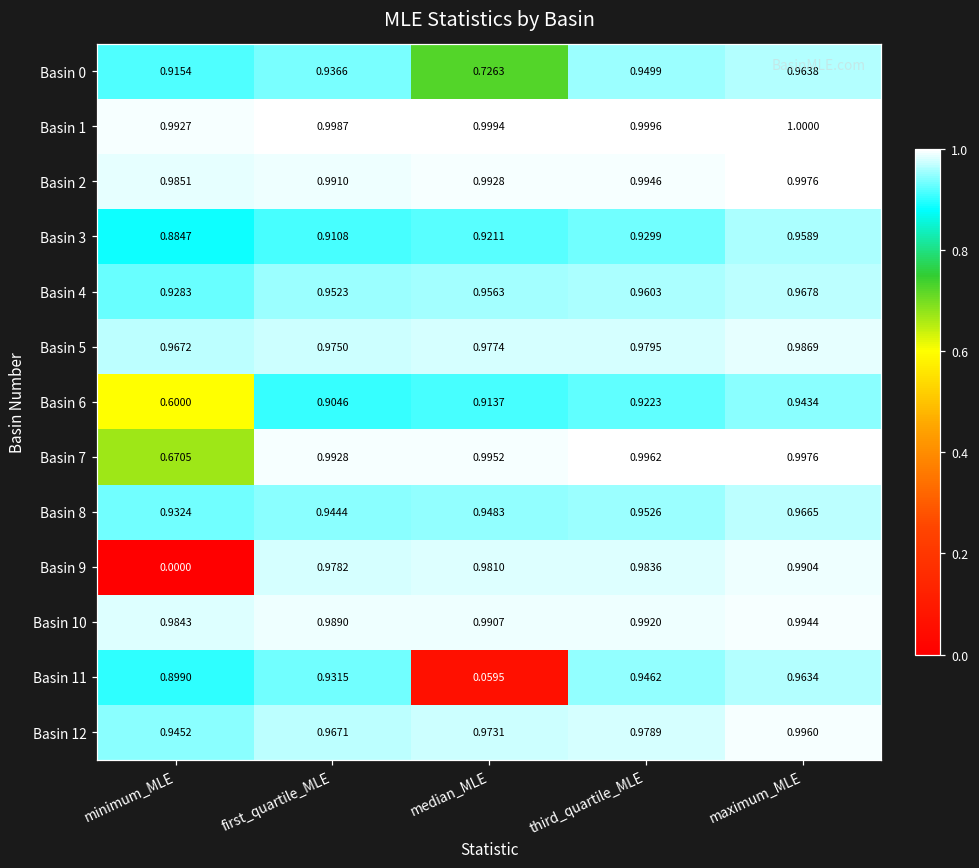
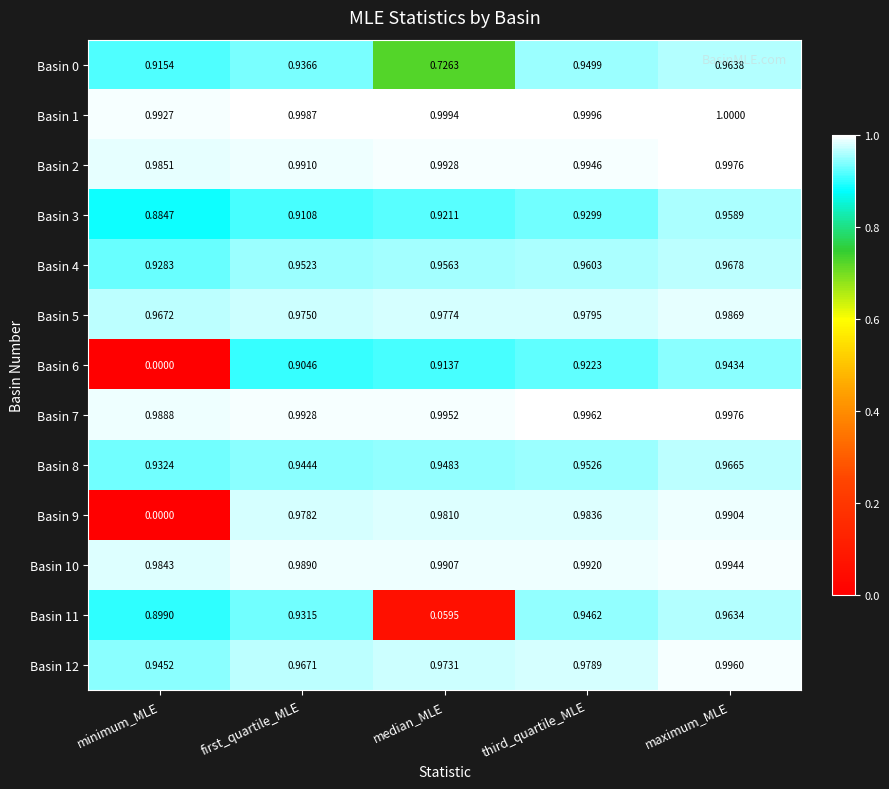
  {
    "Basin 0": {
      "minimum_MLE": 0.9154,
      "first_quartile_MLE": 0.9366,
      "median_MLE": 0.7263,
      "third_quartile_MLE": 0.9499,
      "maximum_MLE": 0.9638
    },
    "Basin 1": {
      "minimum_MLE": 0.9927,
      "first_quartile_MLE": 0.9987,
      "median_MLE": 0.9994,
      "third_quartile_MLE": 0.9996,
      "maximum_MLE": 1.0000
    },
    "Basin 2": {
      "minimum_MLE": 0.9851,
      "first_quartile_MLE": 0.9910,
      "median_MLE": 0.9928,
      "third_quartile_MLE": 0.9946,
      "maximum_MLE": 0.9976
    },
    "Basin 3": {
      "minimum_MLE": 0.8847,
      "first_quartile_MLE": 0.9108,
      "median_MLE": 0.9211,
      "third_quartile_MLE": 0.9299,
      "maximum_MLE": 0.9589
    },
    "Basin 4": {
      "minimum_MLE": 0.9283,
      "first_quartile_MLE": 0.9523,
      "median_MLE": 0.9563,
      "third_quartile_MLE": 0.9603,
      "maximum_MLE": 0.9678
    },
    "Basin 5": {
      "minimum_MLE": 0.9672,
      "first_quartile_MLE": 0.9750,
      "median_MLE": 0.9774,
      "third_quartile_MLE": 0.9795,
      "maximum_MLE": 0.9869
    },
    "Basin 6": {
-     "minimum_MLE": 0.6000,
+     "minimum_MLE": 0.0000,
      "first_quartile_MLE": 0.9046,
      "median_MLE": 0.9137,
      "third_quartile_MLE": 0.9223,
      "maximum_MLE": 0.9434
    },
    "Basin 7": {
-     "minimum_MLE": 0.6705,
+     "minimum_MLE": 0.9888,
      "first_quartile_MLE": 0.9928,
      "median_MLE": 0.9952,
      "third_quartile_MLE": 0.9962,
      "maximum_MLE": 0.9976
    },
    "Basin 8": {
      "minimum_MLE": 0.9324,
      "first_quartile_MLE": 0.9444,
      "median_MLE": 0.9483,
      "third_quartile_MLE": 0.9526,
      "maximum_MLE": 0.9665
    },
    "Basin 9": {
      "minimum_MLE": 0.0000,
      "first_quartile_MLE": 0.9782,
      "median_MLE": 0.9810,
      "third_quartile_MLE": 0.9836,
      "maximum_MLE": 0.9904
    },
    "Basin 10": {
      "minimum_MLE": 0.9843,
      "first_quartile_MLE": 0.9890,
      "median_MLE": 0.9907,
      "third_quartile_MLE": 0.9920,
      "maximum_MLE": 0.9944
    },
    "Basin 11": {
      "minimum_MLE": 0.8990,
      "first_quartile_MLE": 0.9315,
      "median_MLE": 0.0595,
      "third_quartile_MLE": 0.9462,
      "maximum_MLE": 0.9634
    },
    "Basin 12": {
      "minimum_MLE": 0.9452,
      "first_quartile_MLE": 0.9671,
      "median_MLE": 0.9731,
      "third_quartile_MLE": 0.9789,
      "maximum_MLE": 0.9960
    }
  }
